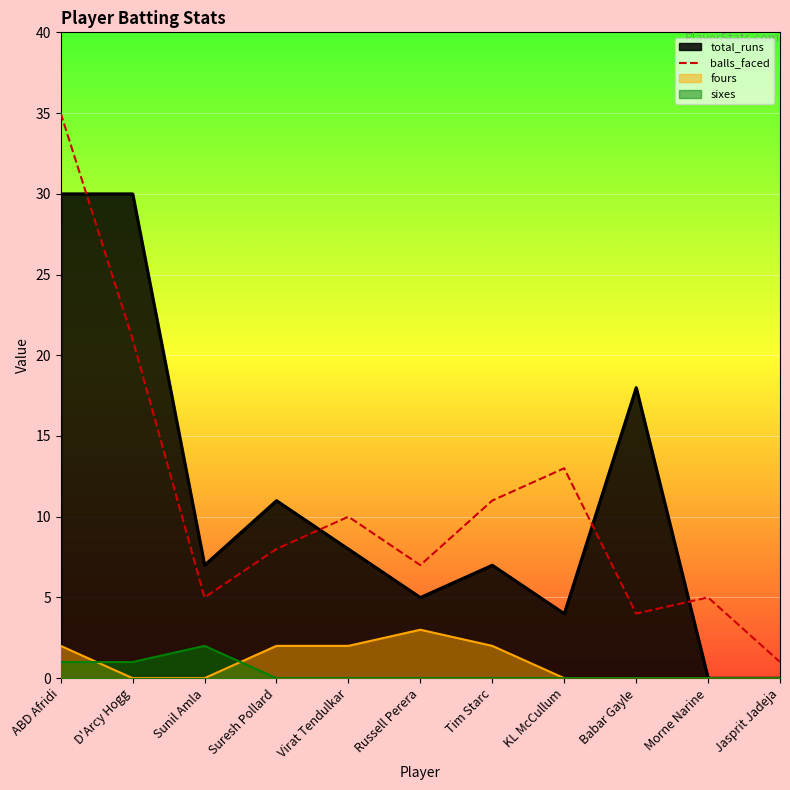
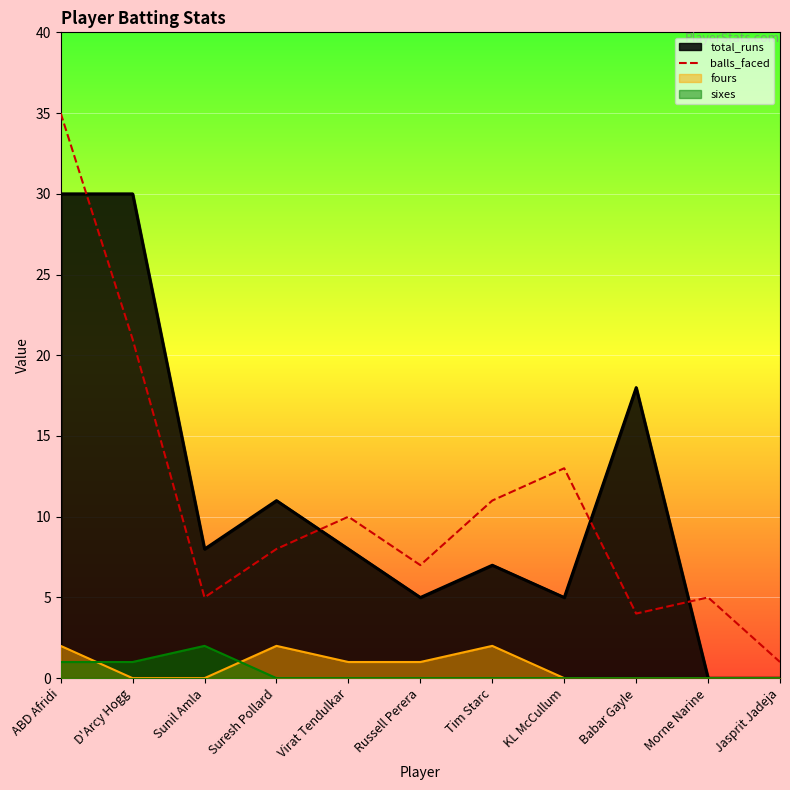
  {
    "total_runs": {
      "ABD Afridi": 30,
      "D'Arcy Hogg": 30,
-     "Sunil Amla": 7,
+     "Sunil Amla": 8,
      "Suresh Pollard": 11,
      "Virat Tendulkar": 8,
      "Russell Perera": 5,
      "Tim Starc": 7,
-     "KL McCullum": 4,
+     "KL McCullum": 5,
      "Babar Gayle": 18
    },
    "fours": {
      "ABD Afridi": 2,
      "D'Arcy Hogg": 0,
      "Sunil Amla": 0,
      "Suresh Pollard": 2,
-     "Virat Tendulkar": 2,
-     "Russell Perera": 3,
+     "Virat Tendulkar": 1,
+     "Russell Perera": 1,
      "Tim Starc": 2
    },
    "sixes": {
      "ABD Afridi": 1,
      "D'Arcy Hogg": 1,
      "Sunil Amla": 2,
      "Suresh Pollard": 0,
      "Virat Tendulkar": 0,
      "Russell Perera": 0,
      "Tim Starc": 0
    }
  }
